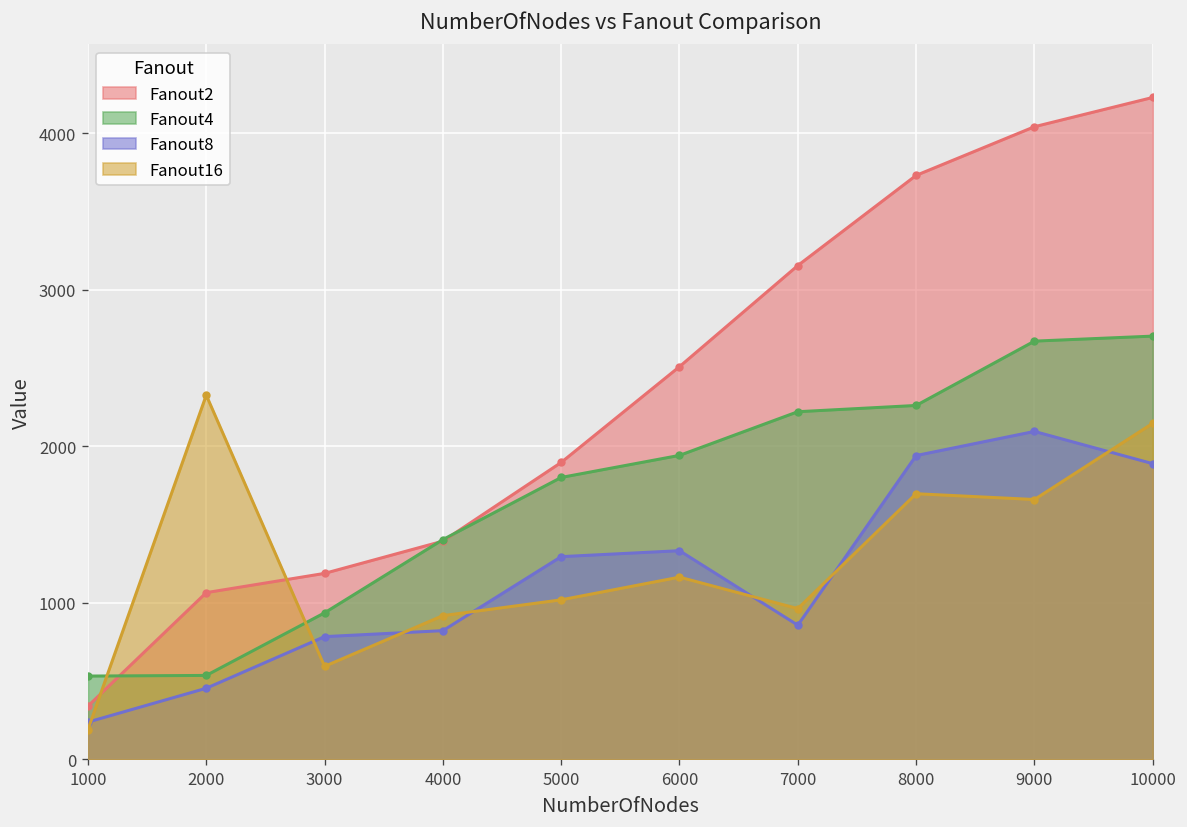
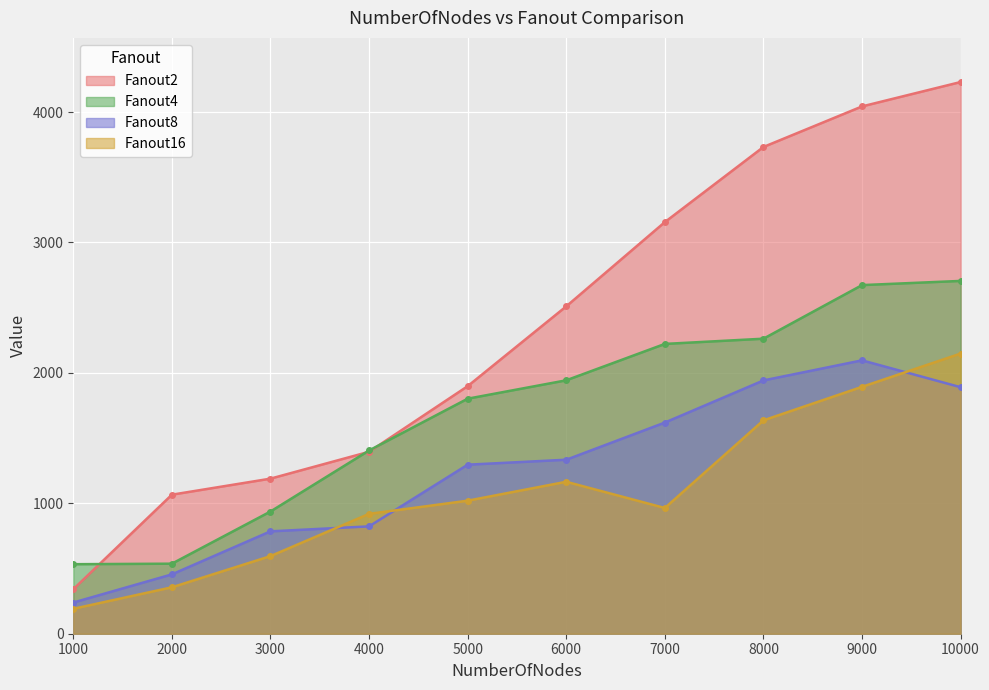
  {
    "Fanout2": {
      "1000": 340,
      "2000": 1070,
      "3000": 1190,
      "5000": 1900,
      "6000": 2510,
      "7000": 3160,
      "8000": 3730,
      "9000": 4040,
      "10000": 4230
    },
    "Fanout4": {
      "1000": 530,
      "2000": 540,
      "3000": 940,
      "5000": 1800,
      "6000": 1940,
      "7000": 2220,
      "8000": 2260,
      "9000": 2670,
      "10000": 2710
    },
    "Fanout8": {
      "1000": 240,
      "2000": 460,
      "3000": 790,
      "4000": 820,
      "5000": 1300,
      "6000": 1330,
-     "7000": 860,
+     "7000": 1620,
      "8000": 1940,
      "9000": 2100,
      "10000": 1890
    },
    "Fanout16": {
      "1000": 190,
-     "2000": 2330,
+     "2000": 360,
      "3000": 600,
      "4000": 920,
      "5000": 1020,
      "6000": 1170,
      "7000": 960,
-     "8000": 1700,
-     "9000": 1660,
+     "8000": 1640,
+     "9000": 1890,
      "10000": 2150
    }
  }
